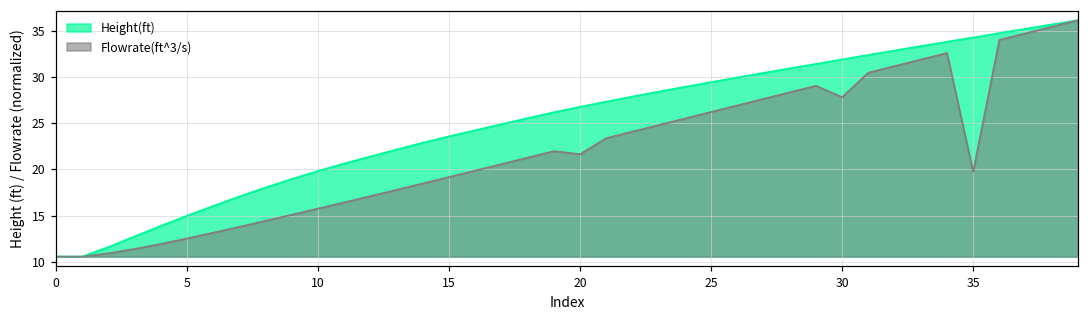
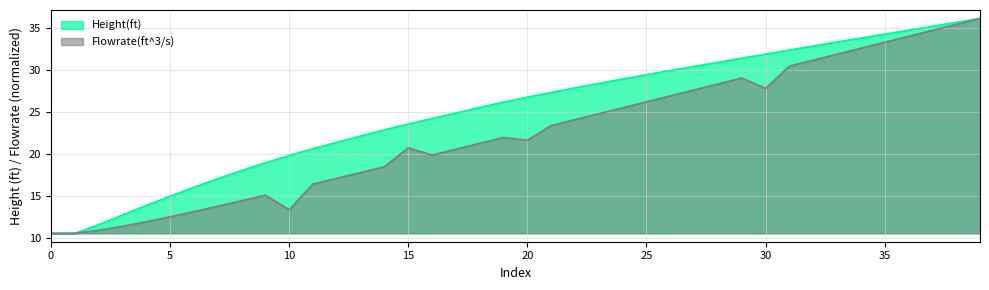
  {
    "Height(ft)": {
      "5": 15,
      "10": 20,
      "15": 24,
      "20": 27,
      "25": 29,
      "30": 32,
      "35": 34
    },
    "Flowrate(ft^3/s)": {
      "5": 13,
-     "10": 16,
-     "15": 19,
+     "10": 13,
+     "15": 21,
      "20": 22,
      "25": 26,
      "30": 28,
-     "35": 20
+     "35": 33
    }
  }
